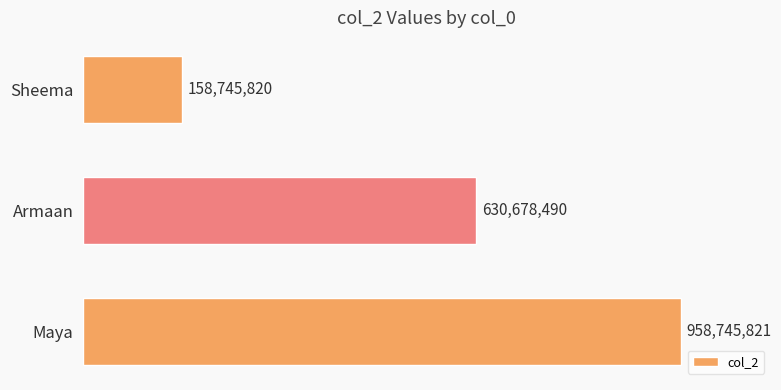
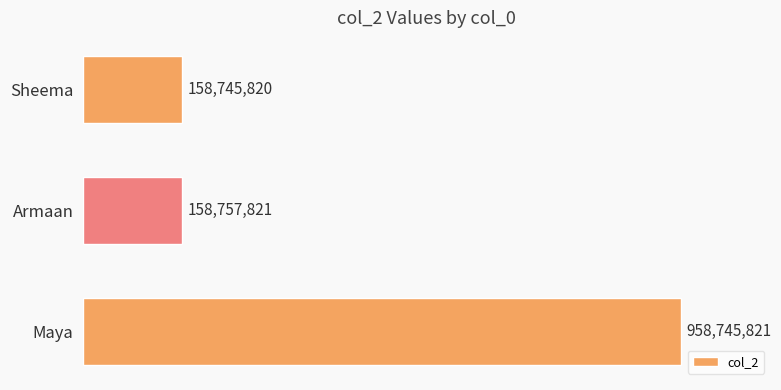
  {
    "Sheema": "158,745,820",
-   "Armaan": "630,678,490",
+   "Armaan": "158,757,821",
    "Maya": "958,745,821"
  }
